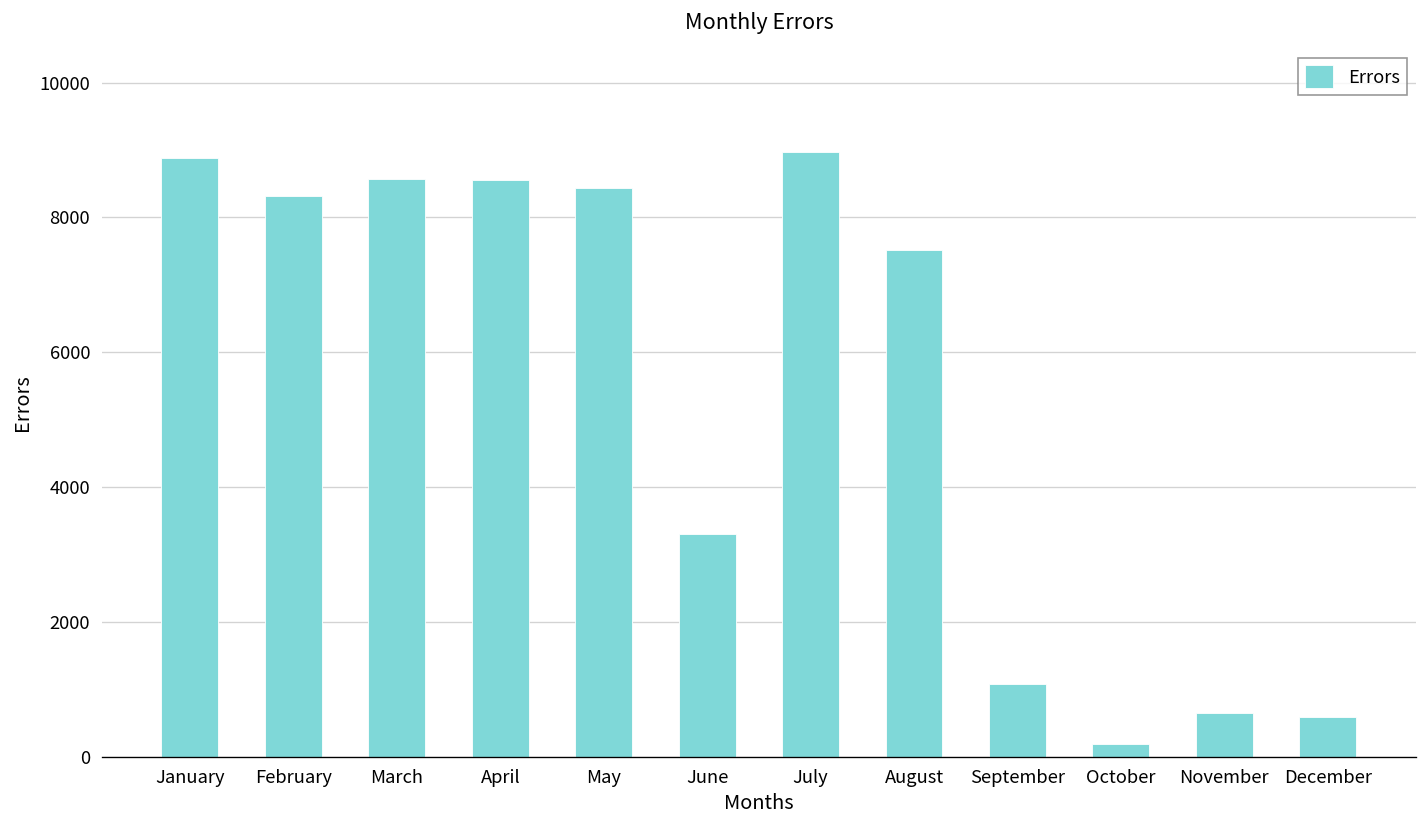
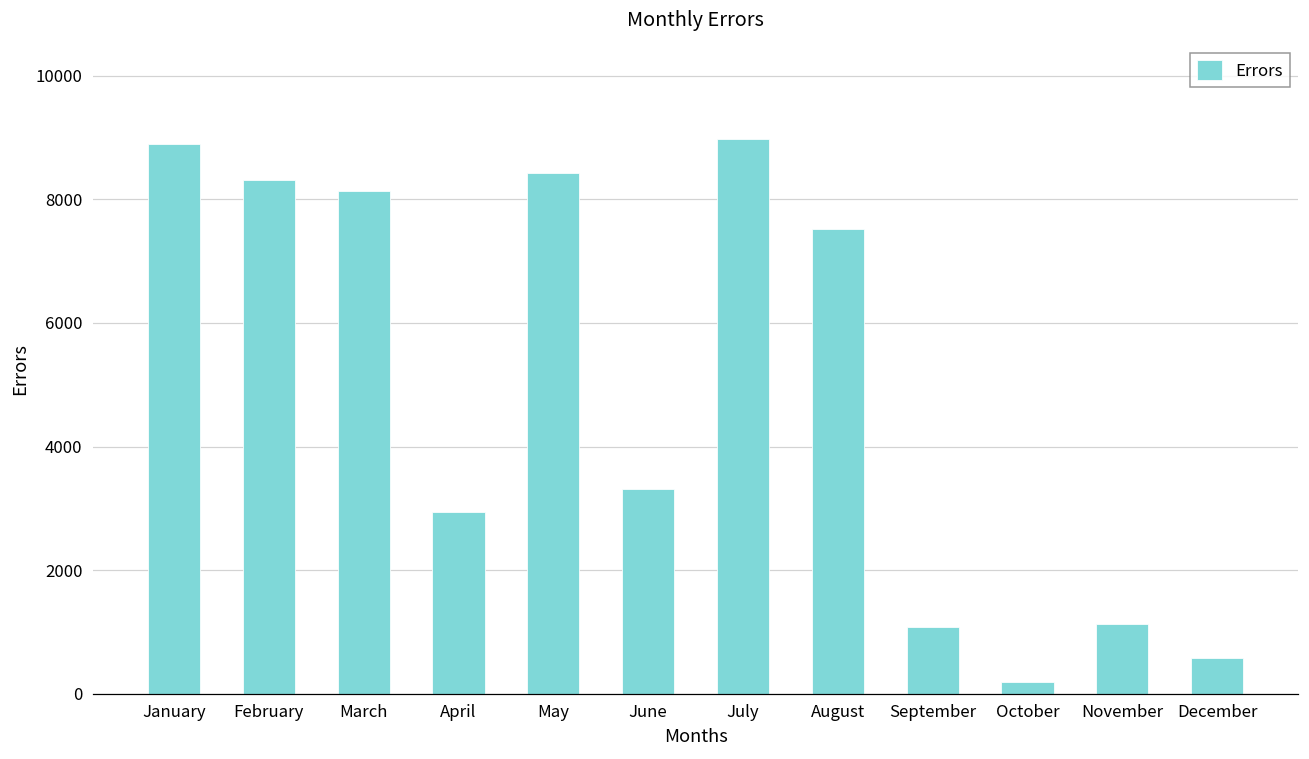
  {
    "January": 8900,
    "February": 8300,
-   "March": 8600,
-   "April": 8600,
+   "March": 8100,
+   "April": 2900,
    "May": 8400,
    "June": 3300,
    "July": 9000,
    "August": 7500,
    "September": 1100,
    "October": 200,
-   "November": 700,
+   "November": 1100,
    "December": 600
  }
